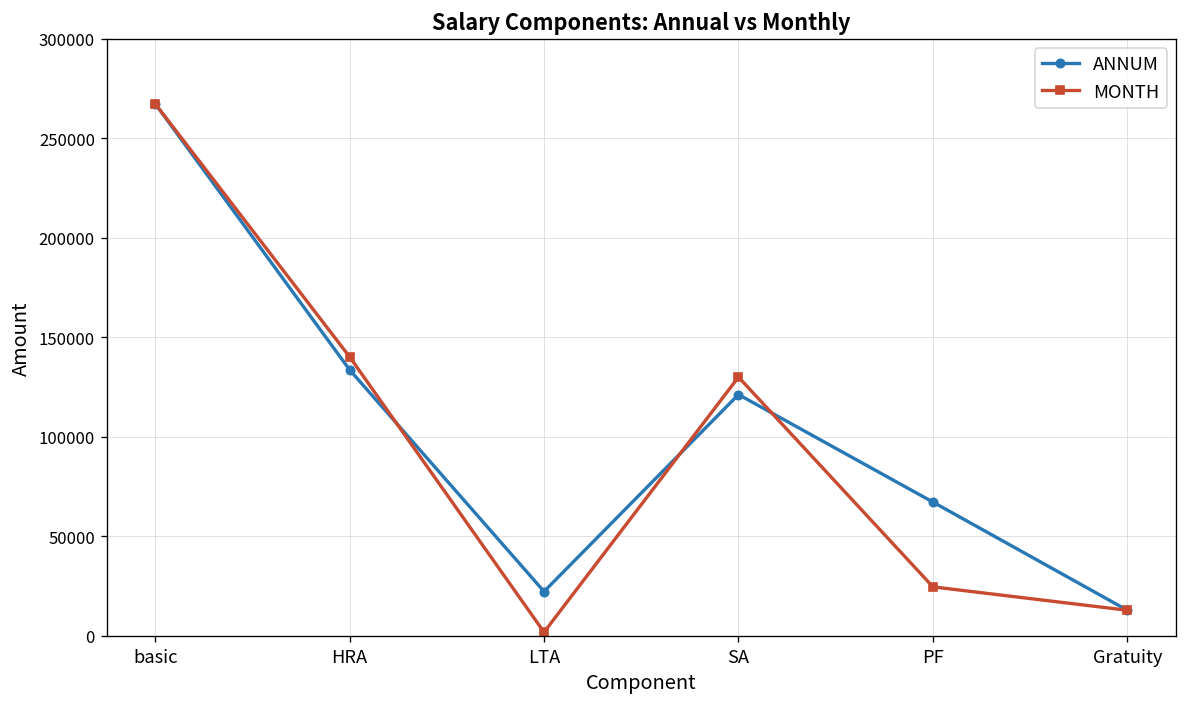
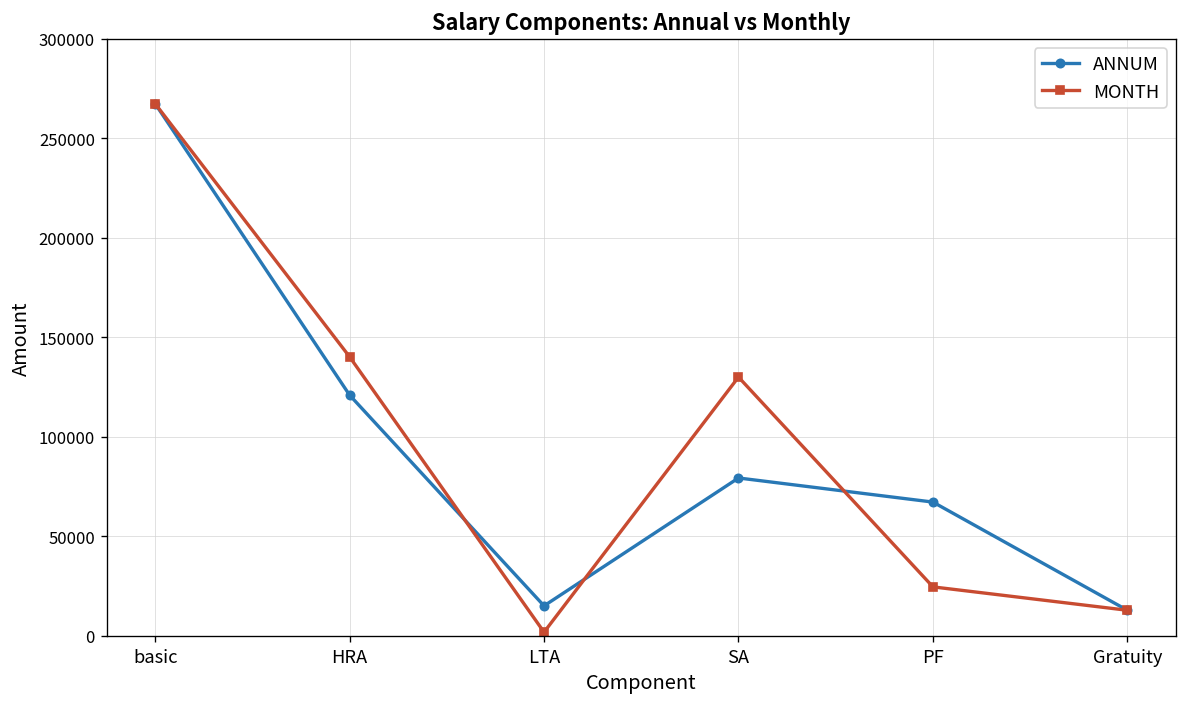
  {
    "ANNUM": {
-     "HRA": 134000,
-     "LTA": 22000,
-     "SA": 121000,
+     "HRA": 121000,
+     "LTA": 15000,
+     "SA": 79000,
      "PF": 67000
    },
    "MONTH": {
      "HRA": 140000,
      "LTA": 2000,
      "SA": 130000,
      "PF": 25000
    }
  }
